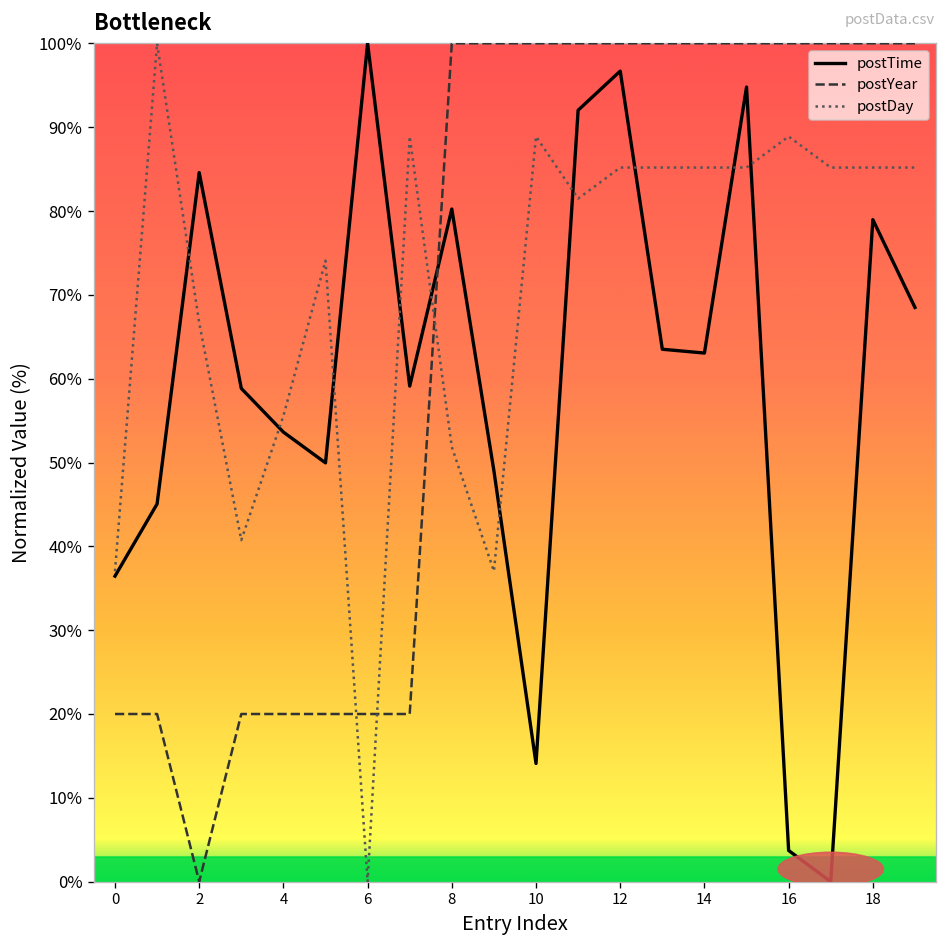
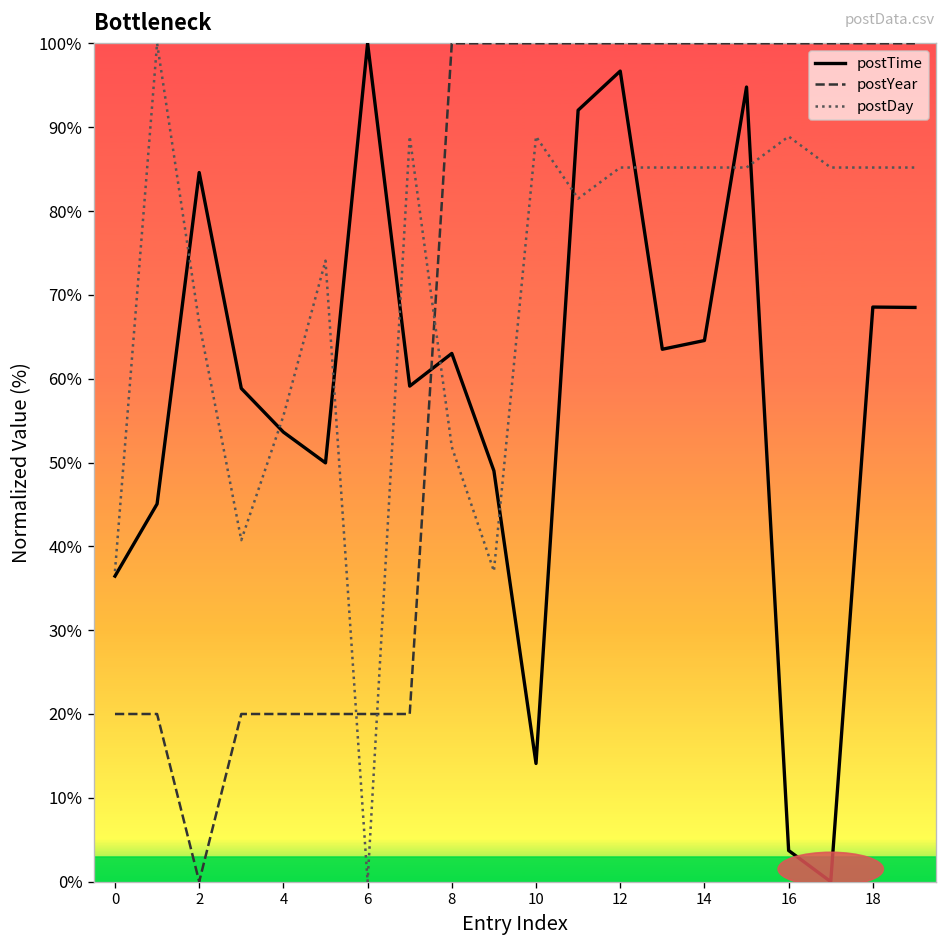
  {
    "postTime": {
      "0": "36%",
      "2": "85%",
      "4": "54%",
      "6": "100%",
-     "8": "80%",
+     "8": "63%",
      "10": "14%",
      "12": "97%",
-     "14": "63%",
+     "14": "65%",
      "16": "4%",
-     "18": "79%"
+     "18": "69%"
    }
  }
